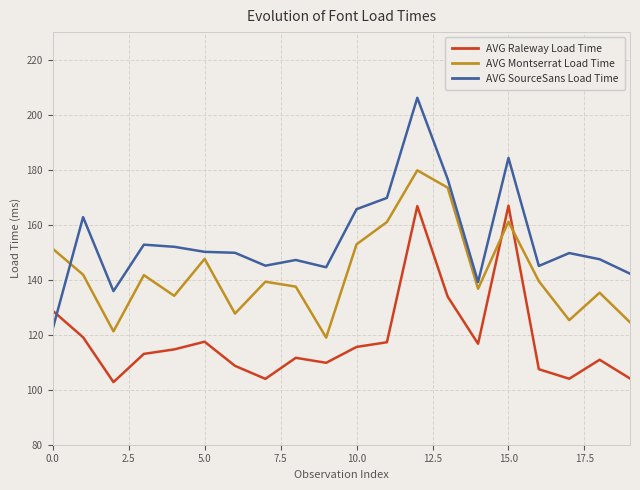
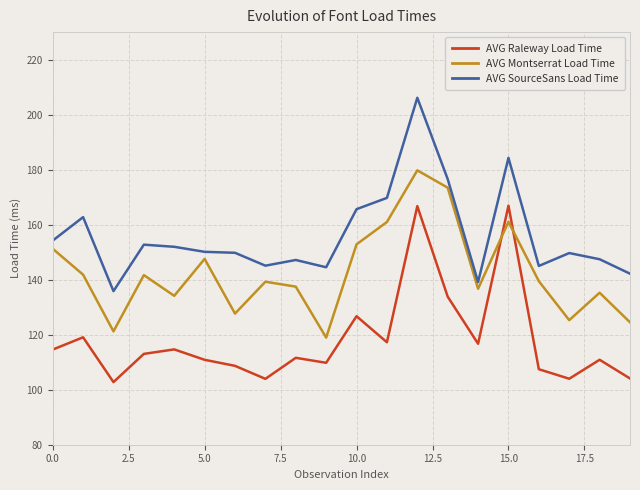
  {
    "AVG Raleway Load Time": {
-     "0.0": 129,
-     "5.0": 117,
-     "10.0": 116,
+     "0.0": 115,
+     "5.0": 111,
+     "10.0": 127,
      "15.0": 167
    },
    "AVG Montserrat Load Time": {
      "0.0": 151,
      "5.0": 148,
      "10.0": 153,
      "15.0": 161
    },
    "AVG SourceSans Load Time": {
-     "0.0": 122,
+     "0.0": 154,
      "5.0": 150,
      "10.0": 166,
      "15.0": 184
    }
  }
